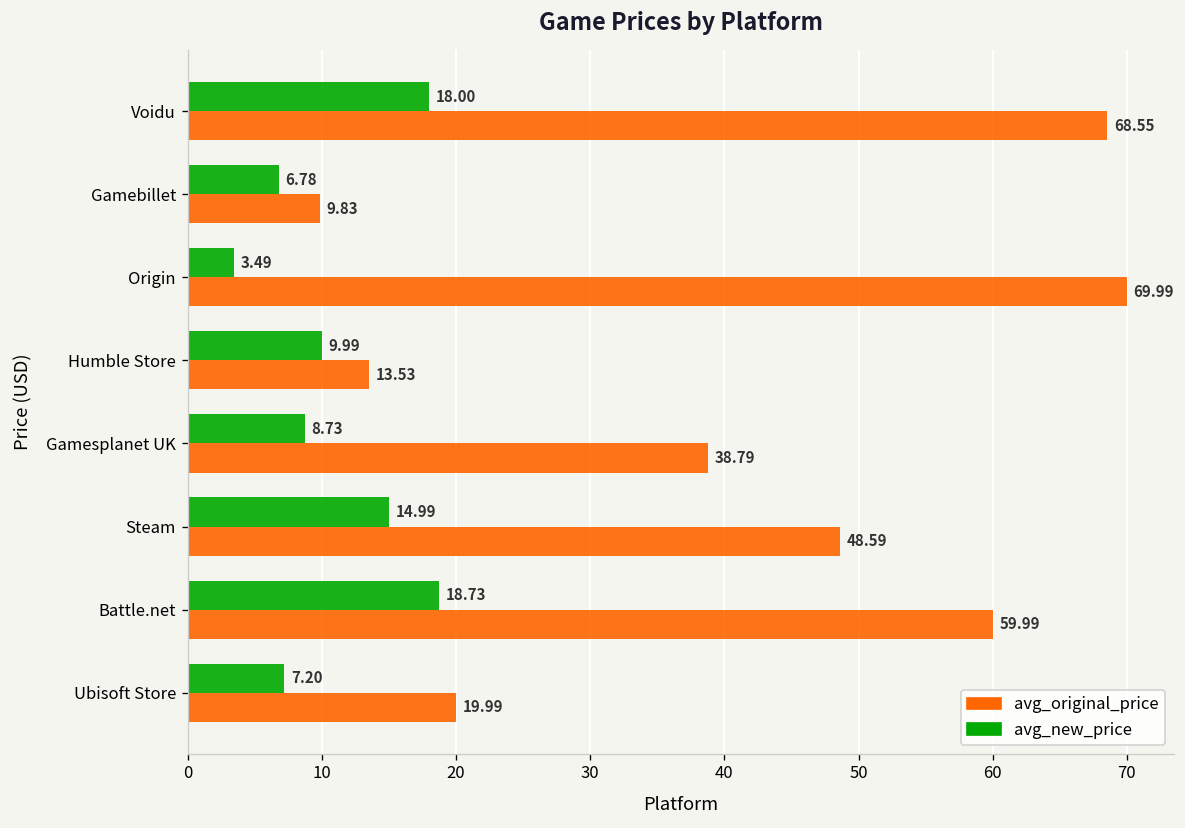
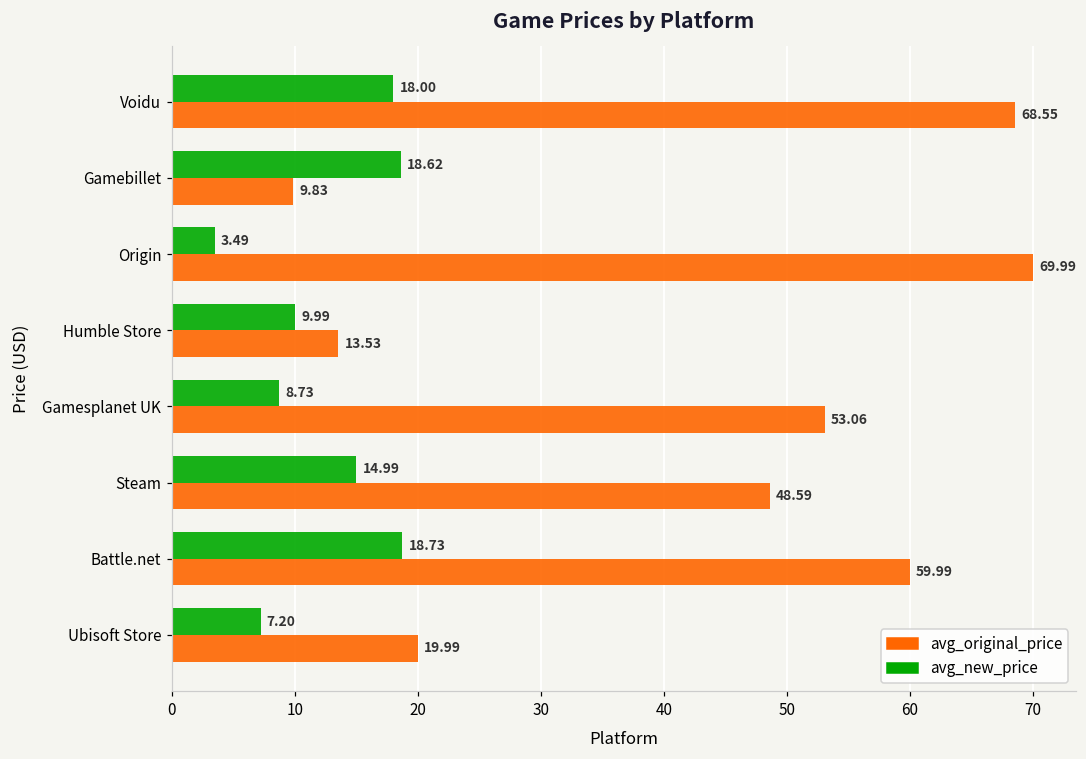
  {
    "avg_original_price": {
      "Voidu": 68.55,
      "Gamebillet": 9.83,
      "Origin": 69.99,
      "Humble Store": 13.53,
-     "Gamesplanet UK": 38.79,
+     "Gamesplanet UK": 53.06,
      "Steam": 48.59,
      "Battle.net": 59.99,
      "Ubisoft Store": 19.99
    },
    "avg_new_price": {
      "Voidu": 18.00,
-     "Gamebillet": 6.78,
+     "Gamebillet": 18.62,
      "Origin": 3.49,
      "Humble Store": 9.99,
      "Gamesplanet UK": 8.73,
      "Steam": 14.99,
      "Battle.net": 18.73,
      "Ubisoft Store": 7.20
    }
  }
